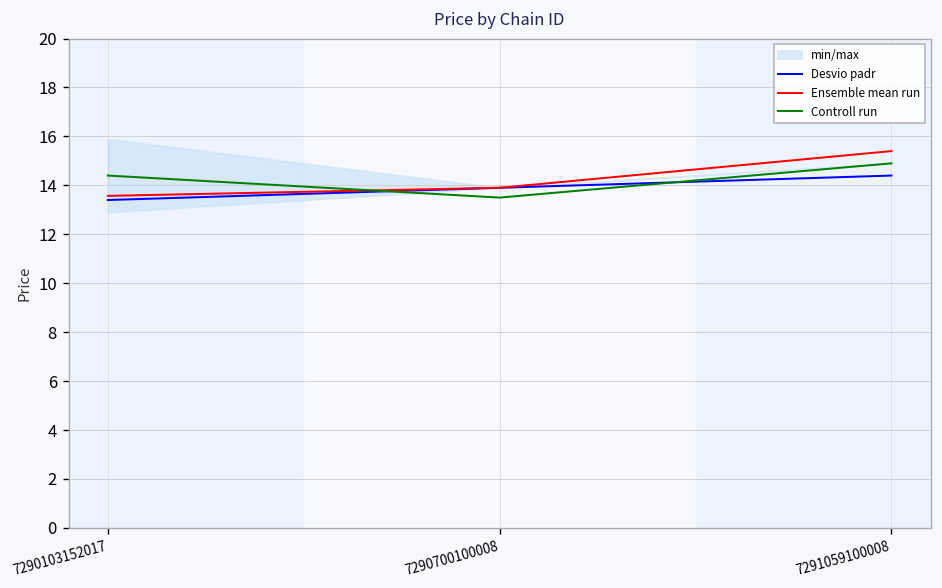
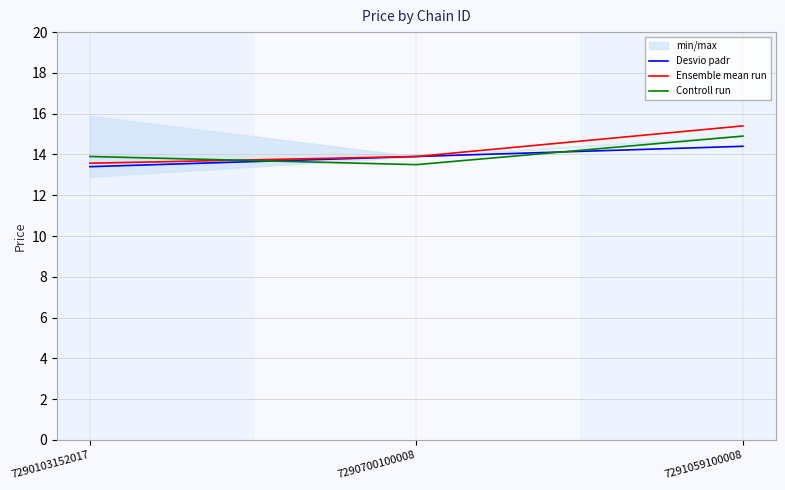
  {
    "Desvio padr": {
      "7290103152017": 13.4,
      "7291059100008": 14.4
    },
    "Ensemble mean run": {
      "7290103152017": 13.6,
      "7291059100008": 15.4
    },
    "Controll run": {
-     "7290103152017": 14.4,
+     "7290103152017": 13.9,
      "7290700100008": 13.5
    }
  }
